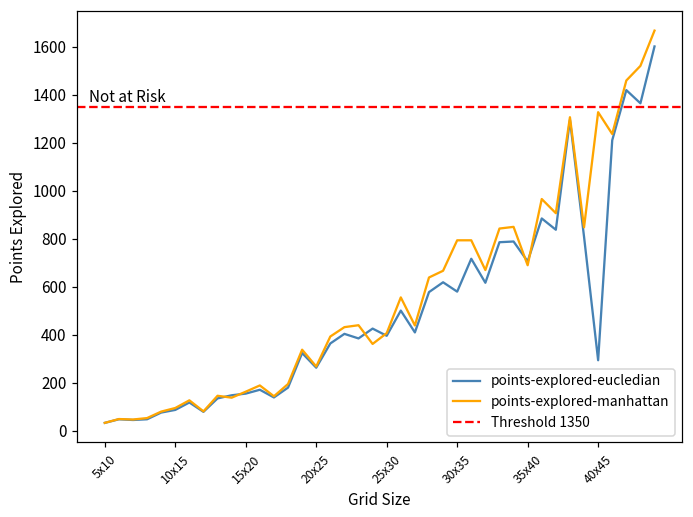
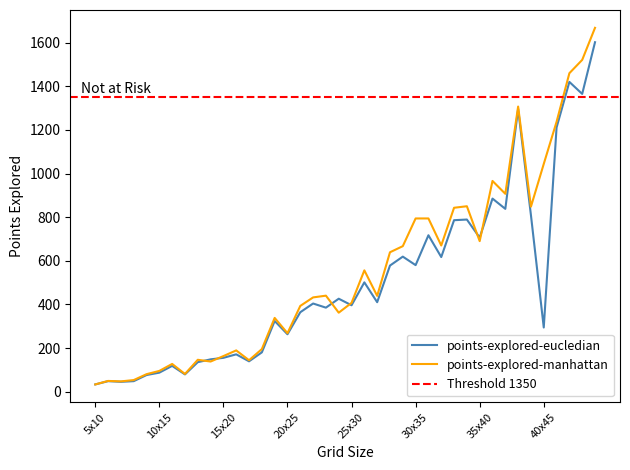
  {
    "points-explored-eucledian": {
      "30x35": 580,
      "35x40": 710,
      "40x45": 290
    },
    "points-explored-manhattan": {
      "30x35": 790,
      "35x40": 690,
-     "40x45": 1330
+     "40x45": 1040
    }
  }
